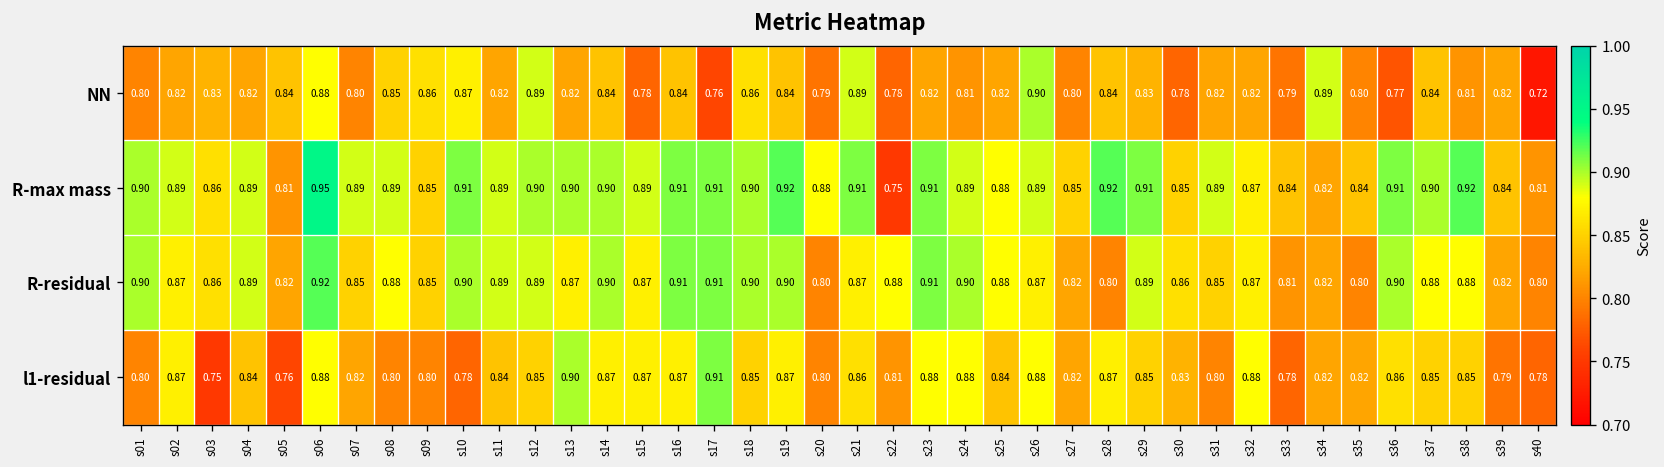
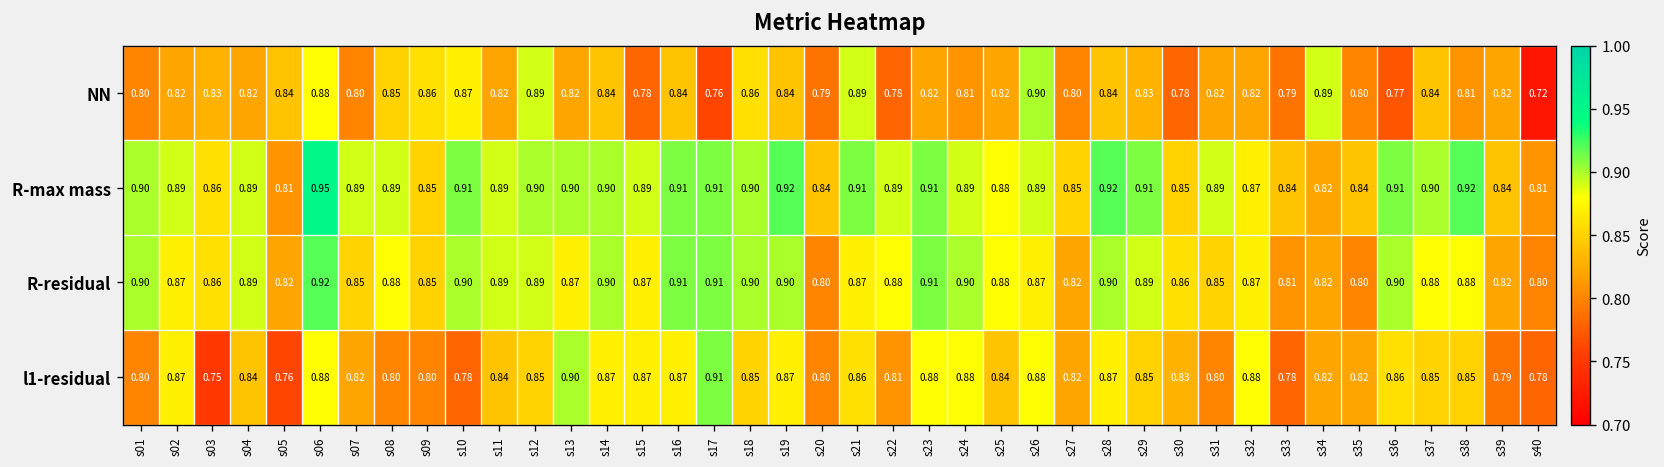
  {
    "NN": {
      "s01": 0.80,
      "s02": 0.82,
      "s03": 0.83,
      "s04": 0.82,
      "s05": 0.84,
      "s06": 0.88,
      "s07": 0.80,
      "s08": 0.85,
      "s09": 0.86,
      "s10": 0.87,
      "s11": 0.82,
      "s12": 0.89,
      "s13": 0.82,
      "s14": 0.84,
      "s15": 0.78,
      "s16": 0.84,
      "s17": 0.76,
      "s18": 0.86,
      "s19": 0.84,
      "s20": 0.79,
      "s21": 0.89,
      "s22": 0.78,
      "s23": 0.82,
      "s24": 0.81,
      "s25": 0.82,
      "s26": 0.90,
      "s27": 0.80,
      "s28": 0.84,
      "s29": 0.83,
      "s30": 0.78,
      "s31": 0.82,
      "s32": 0.82,
      "s33": 0.79,
      "s34": 0.89,
      "s35": 0.80,
      "s36": 0.77,
      "s37": 0.84,
      "s38": 0.81,
      "s39": 0.82,
      "s40": 0.72
    },
    "R-max mass": {
      "s01": 0.90,
      "s02": 0.89,
      "s03": 0.86,
      "s04": 0.89,
      "s05": 0.81,
      "s06": 0.95,
      "s07": 0.89,
      "s08": 0.89,
      "s09": 0.85,
      "s10": 0.91,
      "s11": 0.89,
      "s12": 0.90,
      "s13": 0.90,
      "s14": 0.90,
      "s15": 0.89,
      "s16": 0.91,
      "s17": 0.91,
      "s18": 0.90,
      "s19": 0.92,
-     "s20": 0.88,
+     "s20": 0.84,
      "s21": 0.91,
-     "s22": 0.75,
+     "s22": 0.89,
      "s23": 0.91,
      "s24": 0.89,
      "s25": 0.88,
      "s26": 0.89,
      "s27": 0.85,
      "s28": 0.92,
      "s29": 0.91,
      "s30": 0.85,
      "s31": 0.89,
      "s32": 0.87,
      "s33": 0.84,
      "s34": 0.82,
      "s35": 0.84,
      "s36": 0.91,
      "s37": 0.90,
      "s38": 0.92,
      "s39": 0.84,
      "s40": 0.81
    },
    "R-residual": {
      "s01": 0.90,
      "s02": 0.87,
      "s03": 0.86,
      "s04": 0.89,
      "s05": 0.82,
      "s06": 0.92,
      "s07": 0.85,
      "s08": 0.88,
      "s09": 0.85,
      "s10": 0.90,
      "s11": 0.89,
      "s12": 0.89,
      "s13": 0.87,
      "s14": 0.90,
      "s15": 0.87,
      "s16": 0.91,
      "s17": 0.91,
      "s18": 0.90,
      "s19": 0.90,
      "s20": 0.80,
      "s21": 0.87,
      "s22": 0.88,
      "s23": 0.91,
      "s24": 0.90,
      "s25": 0.88,
      "s26": 0.87,
      "s27": 0.82,
-     "s28": 0.80,
+     "s28": 0.90,
      "s29": 0.89,
      "s30": 0.86,
      "s31": 0.85,
      "s32": 0.87,
      "s33": 0.81,
      "s34": 0.82,
      "s35": 0.80,
      "s36": 0.90,
      "s37": 0.88,
      "s38": 0.88,
      "s39": 0.82,
      "s40": 0.80
    },
    "l1-residual": {
      "s01": 0.80,
      "s02": 0.87,
      "s03": 0.75,
      "s04": 0.84,
      "s05": 0.76,
      "s06": 0.88,
      "s07": 0.82,
      "s08": 0.80,
      "s09": 0.80,
      "s10": 0.78,
      "s11": 0.84,
      "s12": 0.85,
      "s13": 0.90,
      "s14": 0.87,
      "s15": 0.87,
      "s16": 0.87,
      "s17": 0.91,
      "s18": 0.85,
      "s19": 0.87,
      "s20": 0.80,
      "s21": 0.86,
      "s22": 0.81,
      "s23": 0.88,
      "s24": 0.88,
      "s25": 0.84,
      "s26": 0.88,
      "s27": 0.82,
      "s28": 0.87,
      "s29": 0.85,
      "s30": 0.83,
      "s31": 0.80,
      "s32": 0.88,
      "s33": 0.78,
      "s34": 0.82,
      "s35": 0.82,
      "s36": 0.86,
      "s37": 0.85,
      "s38": 0.85,
      "s39": 0.79,
      "s40": 0.78
    }
  }
